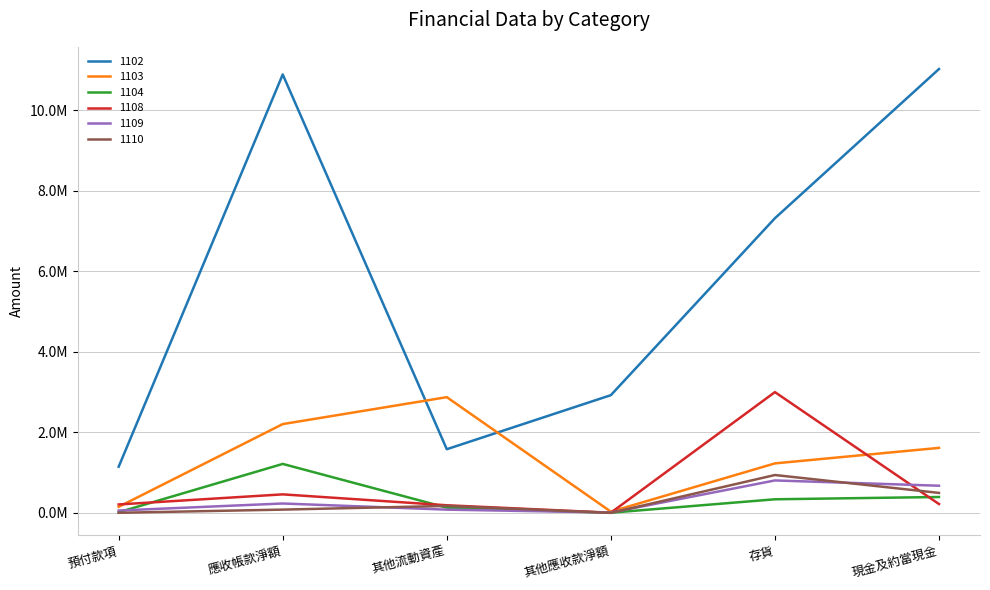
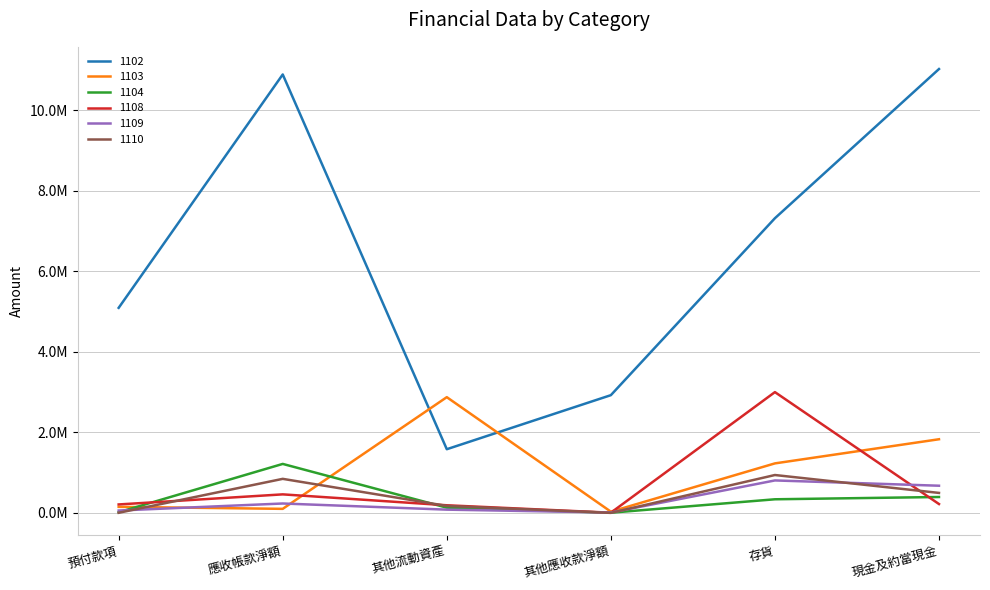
  {
    "1102": {
-     "預付款項": 1100000,
+     "預付款項": 5100000,
      "應收帳款淨額": 10900000,
      "其他流動資產": 1600000,
      "其他應收款淨額": 2900000,
      "存貨": 7300000,
      "現金及約當現金": 11000000
    },
    "1103": {
-     "應收帳款淨額": 2200000,
+     "應收帳款淨額": 100000,
      "其他流動資產": 2900000,
      "存貨": 1200000,
-     "現金及約當現金": 1600000
+     "現金及約當現金": 1800000
    },
    "1104": {
      "應收帳款淨額": 1200000,
      "存貨": 300000,
      "現金及約當現金": 400000
    },
    "1108": {
      "應收帳款淨額": 500000,
      "存貨": 3000000,
      "現金及約當現金": 200000
    },
    "1109": {
      "應收帳款淨額": 200000,
      "存貨": 800000,
      "現金及約當現金": 700000
    },
    "1110": {
-     "應收帳款淨額": 100000,
+     "應收帳款淨額": 800000,
      "存貨": 900000,
      "現金及約當現金": 500000
    }
  }
